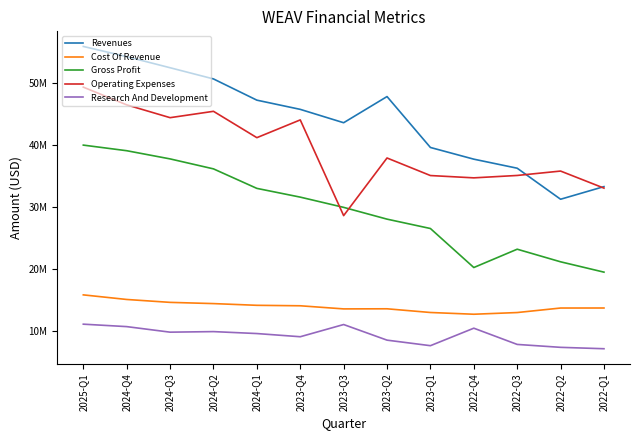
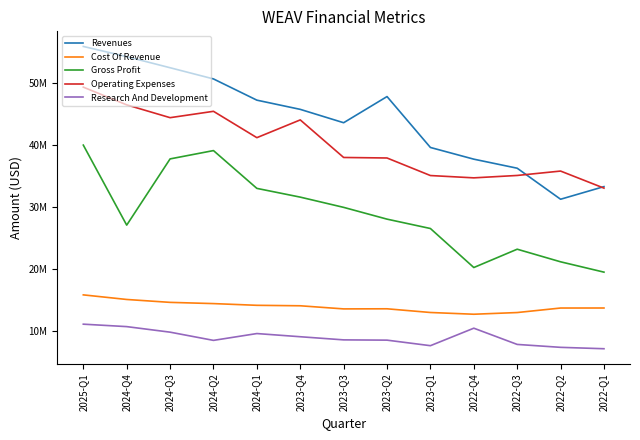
  {
    "Revenues": {
      "2024-Q2": 51000000,
      "2024-Q1": 47000000,
      "2023-Q4": 46000000,
      "2023-Q3": 44000000,
      "2023-Q2": 48000000,
      "2023-Q1": 40000000,
      "2022-Q4": 38000000,
      "2022-Q3": 36000000,
      "2022-Q2": 31000000
    },
    "Cost Of Revenue": {
      "2025-Q1": 16000000,
      "2024-Q4": 15000000,
      "2024-Q3": 15000000,
      "2024-Q2": 14000000,
      "2024-Q1": 14000000,
      "2023-Q4": 14000000,
      "2023-Q3": 14000000,
      "2023-Q2": 14000000,
      "2023-Q1": 13000000,
      "2022-Q4": 13000000,
      "2022-Q3": 13000000,
      "2022-Q2": 14000000,
      "2022-Q1": 14000000
    },
    "Gross Profit": {
      "2025-Q1": 40000000,
-     "2024-Q4": 39000000,
+     "2024-Q4": 27000000,
      "2024-Q3": 38000000,
-     "2024-Q2": 36000000,
+     "2024-Q2": 39000000,
      "2024-Q1": 33000000,
      "2023-Q4": 32000000,
      "2023-Q3": 30000000,
      "2023-Q2": 28000000,
      "2023-Q1": 27000000,
      "2022-Q4": 20000000,
      "2022-Q3": 23000000,
      "2022-Q2": 21000000,
      "2022-Q1": 20000000
    },
    "Operating Expenses": {
      "2024-Q3": 44000000,
      "2024-Q2": 45000000,
      "2024-Q1": 41000000,
      "2023-Q4": 44000000,
-     "2023-Q3": 29000000,
+     "2023-Q3": 38000000,
      "2023-Q2": 38000000,
      "2023-Q1": 35000000,
      "2022-Q4": 35000000,
      "2022-Q3": 35000000,
      "2022-Q2": 36000000
    },
    "Research And Development": {
      "2025-Q1": 11000000,
      "2024-Q4": 11000000,
      "2024-Q3": 10000000,
-     "2024-Q2": 10000000,
+     "2024-Q2": 9000000,
      "2024-Q1": 10000000,
      "2023-Q4": 9000000,
-     "2023-Q3": 11000000,
+     "2023-Q3": 9000000,
      "2023-Q2": 9000000,
      "2023-Q1": 8000000,
      "2022-Q4": 11000000,
      "2022-Q3": 8000000,
      "2022-Q2": 7000000,
      "2022-Q1": 7000000
    }
  }
